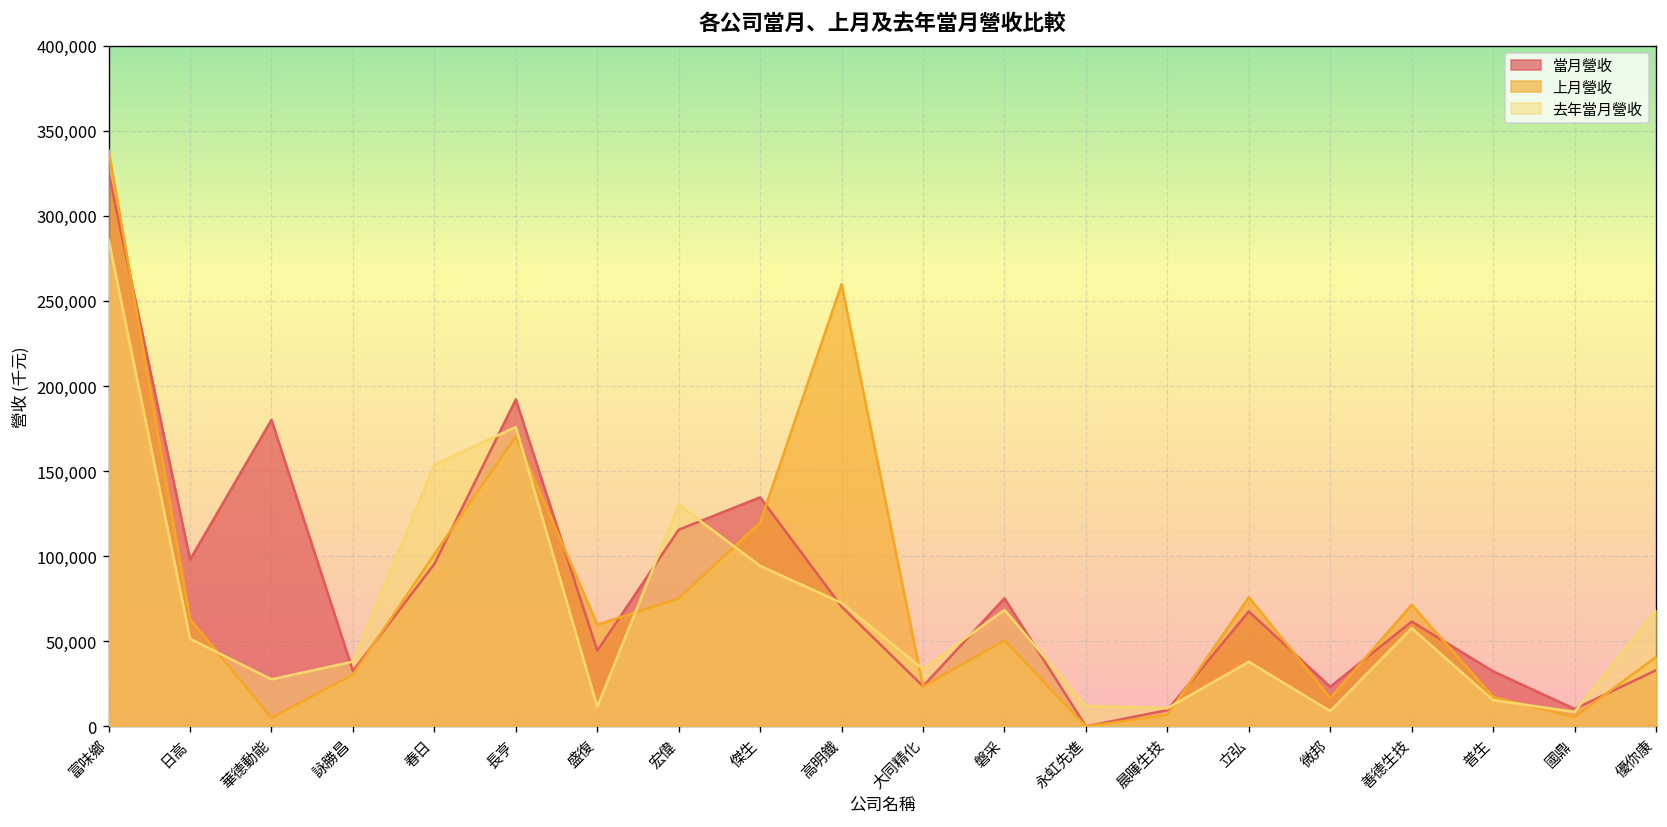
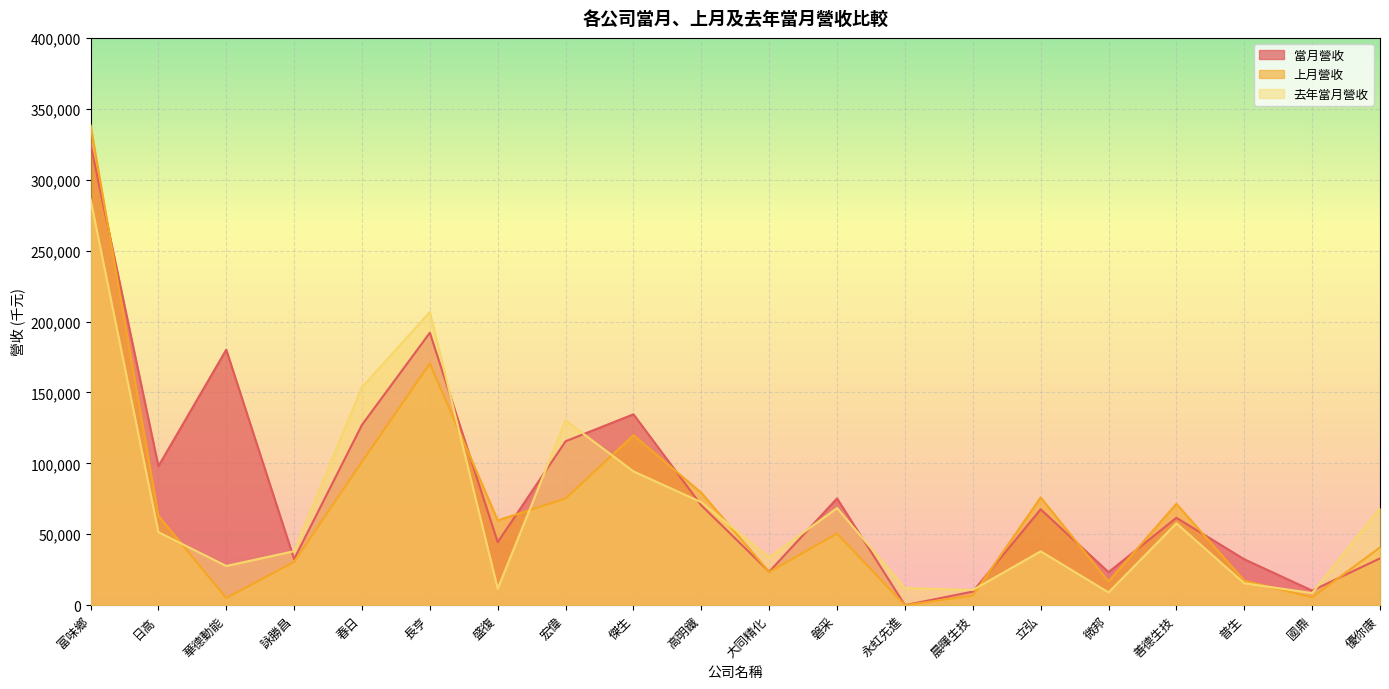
  {
    "當月營收": {
      "富味鄉": "325,000",
      "日高": "98,000",
      "華德動能": "180,000",
      "詠勝昌": "33,000",
-     "春日": "95,000",
+     "春日": "127,000",
      "長亨": "192,000",
      "盛復": "44,000",
      "宏偉": "116,000",
      "傑生": "135,000",
      "高明鐵": "70,000",
      "磐采": "75,000",
      "立弘": "68,000",
      "微邦": "23,000",
      "善德生技": "62,000",
      "普生": "32,000",
      "優你康": "33,000"
    },
    "上月營收": {
      "富味鄉": "338,000",
      "日高": "63,000",
      "華德動能": "5,000",
      "詠勝昌": "30,000",
      "春日": "101,000",
      "長亨": "170,000",
      "盛復": "60,000",
      "宏偉": "75,000",
      "傑生": "120,000",
-     "高明鐵": "260,000",
+     "高明鐵": "79,000",
      "磐采": "51,000",
      "晨暉生技": "7,000",
      "立弘": "76,000",
      "微邦": "17,000",
      "善德生技": "71,000",
      "普生": "17,000",
      "國鼎": "5,000",
      "優你康": "41,000"
    },
    "去年當月營收": {
      "富味鄉": "286,000",
      "日高": "52,000",
      "華德動能": "28,000",
      "詠勝昌": "38,000",
      "春日": "154,000",
-     "長亨": "176,000",
+     "長亨": "207,000",
      "盛復": "12,000",
      "宏偉": "130,000",
      "傑生": "94,000",
      "高明鐵": "73,000",
      "大同精化": "34,000",
      "磐采": "68,000",
      "永虹先進": "12,000",
      "立弘": "38,000",
      "微邦": "9,000",
      "善德生技": "58,000",
      "普生": "15,000",
      "優你康": "68,000"
    }
  }
